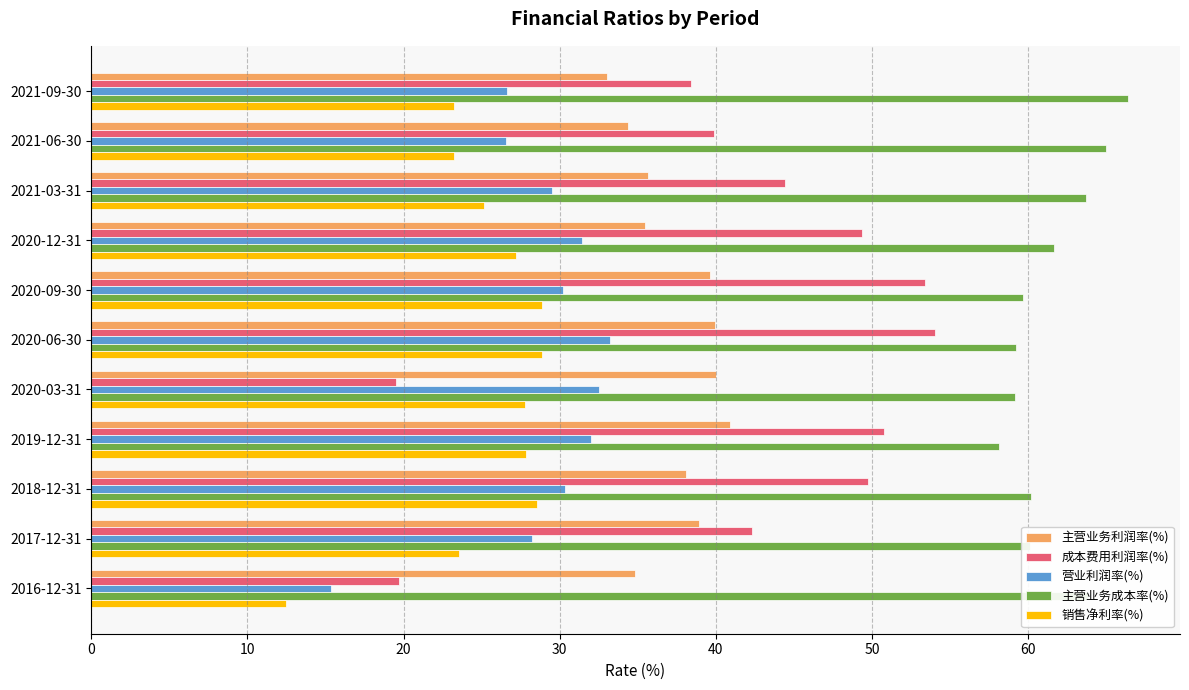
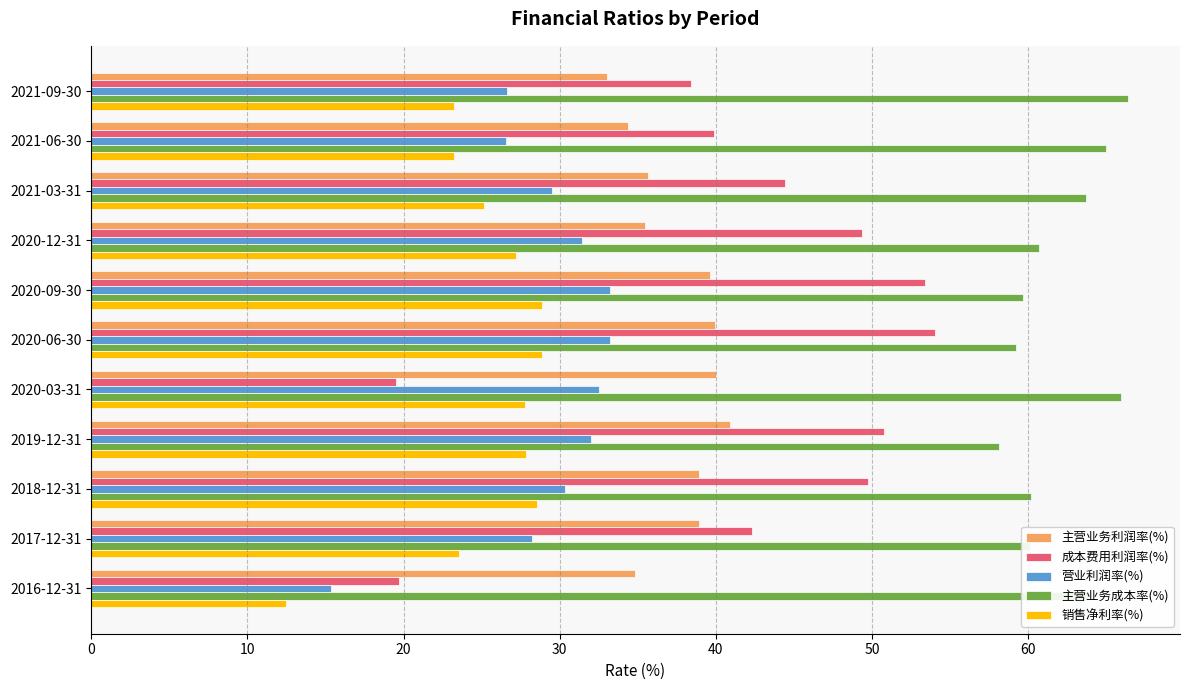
  {
    "主营业务利润率(%)": {
      "2021-09-30": 33.0,
      "2021-06-30": 34.4,
      "2021-03-31": 35.7,
      "2020-12-31": 35.4,
      "2020-09-30": 39.6,
      "2020-06-30": 40.0,
      "2020-03-31": 40.0,
      "2019-12-31": 40.9,
-     "2018-12-31": 38.1,
+     "2018-12-31": 38.9,
      "2017-12-31": 38.9,
      "2016-12-31": 34.8
    },
    "成本费用利润率(%)": {
      "2021-09-30": 38.4,
      "2021-06-30": 39.9,
      "2021-03-31": 44.4,
      "2020-12-31": 49.3,
      "2020-09-30": 53.4,
      "2020-06-30": 54.0,
      "2020-03-31": 19.5,
      "2019-12-31": 50.8,
      "2018-12-31": 49.8,
      "2017-12-31": 42.3,
      "2016-12-31": 19.7
    },
    "营业利润率(%)": {
      "2021-09-30": 26.6,
      "2021-06-30": 26.6,
      "2021-03-31": 29.5,
      "2020-12-31": 31.4,
-     "2020-09-30": 30.2,
+     "2020-09-30": 33.2,
      "2020-06-30": 33.2,
      "2020-03-31": 32.5,
      "2019-12-31": 32.0,
      "2018-12-31": 30.3,
      "2017-12-31": 28.3,
      "2016-12-31": 15.4
    },
    "主营业务成本率(%)": {
      "2021-09-30": 66.4,
      "2021-06-30": 65.0,
      "2021-03-31": 63.7,
-     "2020-12-31": 61.7,
+     "2020-12-31": 60.7,
      "2020-09-30": 59.6,
      "2020-06-30": 59.2,
-     "2020-03-31": 59.1,
+     "2020-03-31": 65.9,
      "2019-12-31": 58.1,
      "2018-12-31": 60.2
    },
    "销售净利率(%)": {
      "2021-09-30": 23.2,
      "2021-06-30": 23.2,
      "2021-03-31": 25.1,
      "2020-12-31": 27.2,
      "2020-09-30": 28.8,
      "2020-06-30": 28.9,
      "2020-03-31": 27.8,
      "2019-12-31": 27.9,
      "2018-12-31": 28.6,
      "2017-12-31": 23.6,
      "2016-12-31": 12.5
    }
  }
